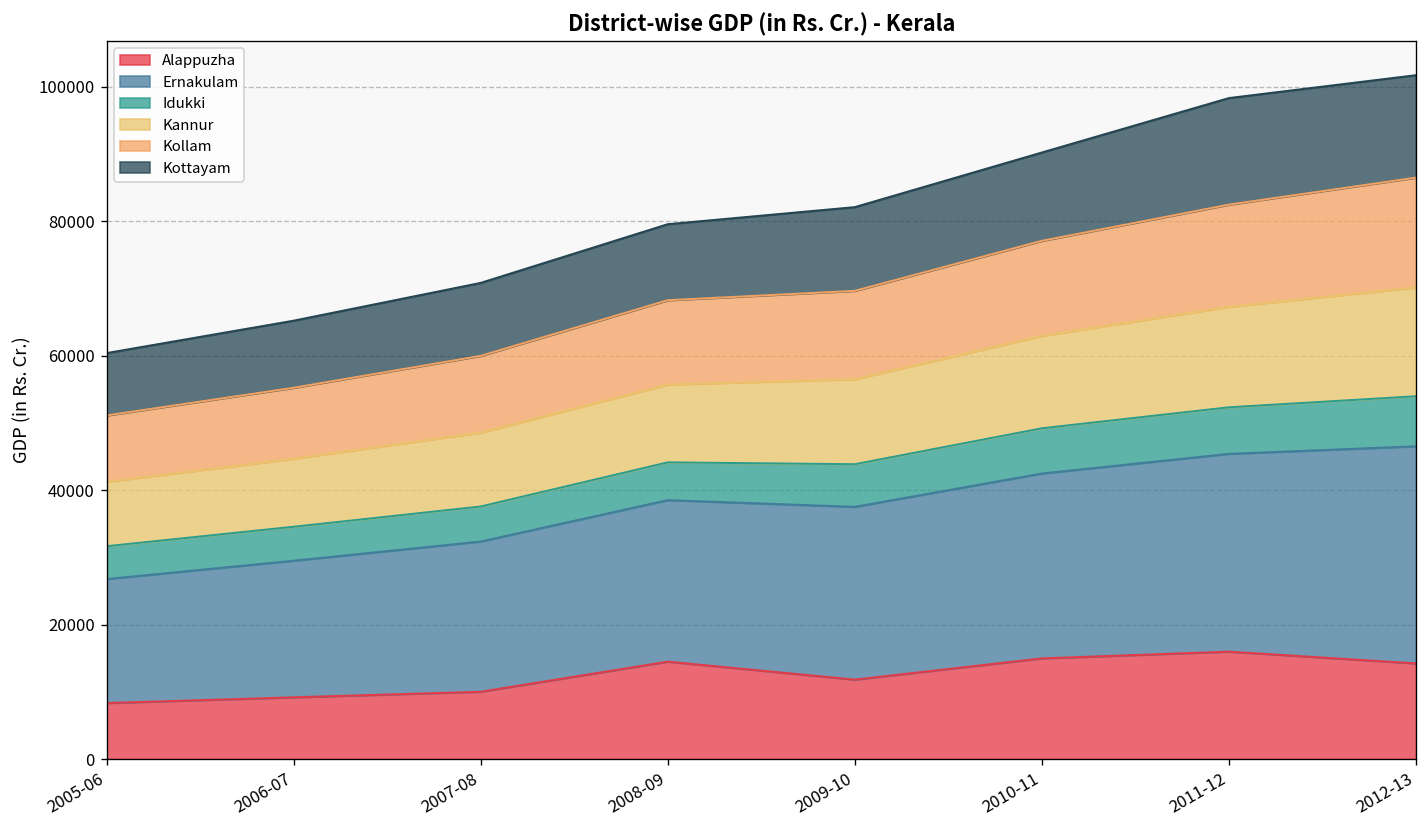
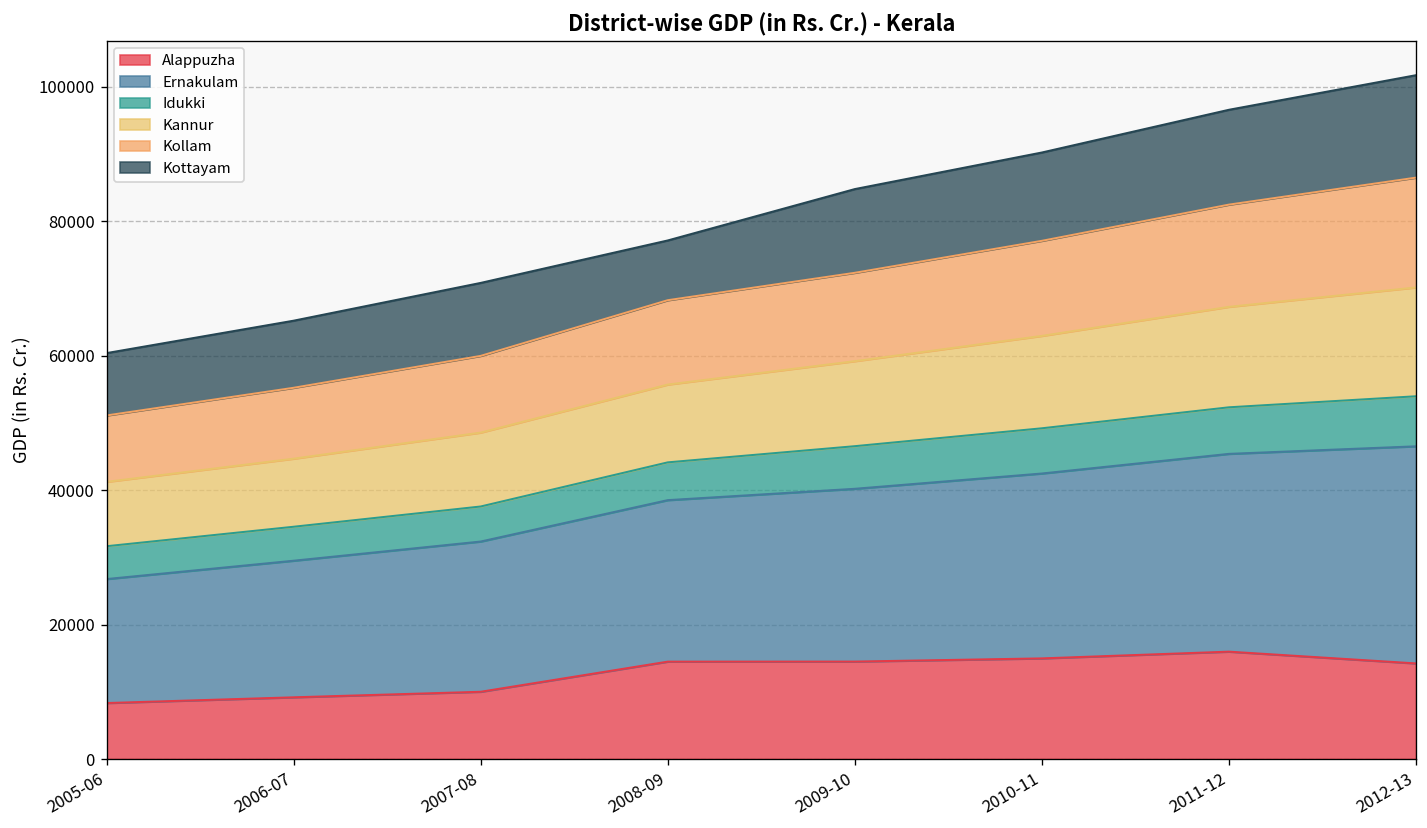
  {
    "Alappuzha": {
      "2005-06": 8000,
      "2006-07": 9000,
      "2007-08": 10000,
      "2008-09": 14000,
-     "2009-10": 12000,
+     "2009-10": 14000,
      "2010-11": 15000,
      "2011-12": 16000,
      "2012-13": 14000
    },
    "Kottayam": {
      "2005-06": 9000,
      "2006-07": 10000,
      "2007-08": 11000,
-     "2008-09": 11000,
+     "2008-09": 9000,
      "2009-10": 12000,
      "2010-11": 13000,
-     "2011-12": 16000,
+     "2011-12": 14000,
      "2012-13": 15000
    }
  }
